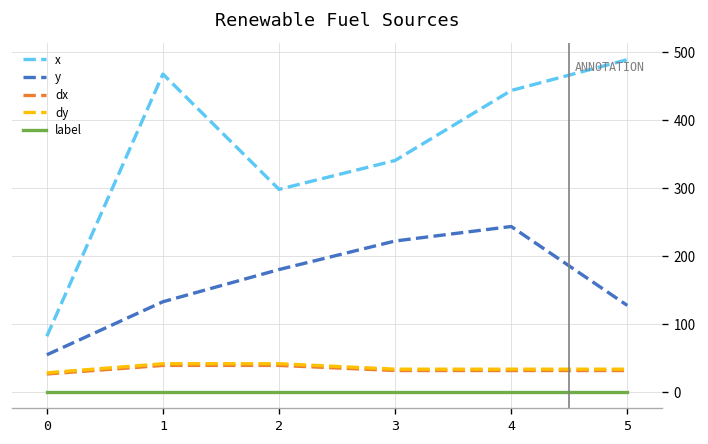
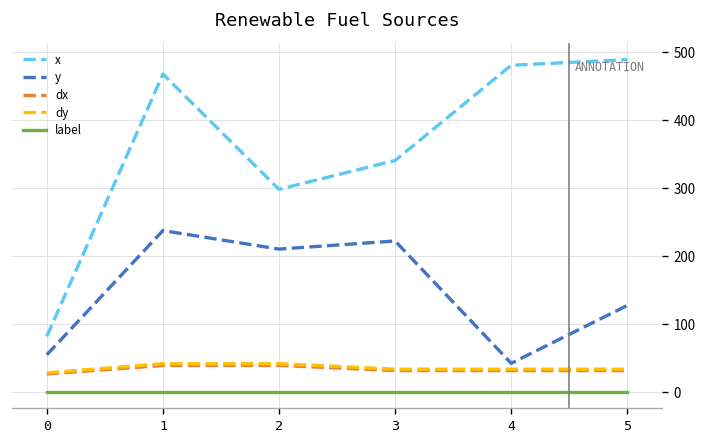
  {
    "x": {
      "0": 80,
      "1": 470,
      "2": 300,
      "3": 340,
-     "4": 440,
+     "4": 480,
      "5": 490
    },
    "y": {
      "0": 60,
-     "1": 130,
-     "2": 180,
+     "1": 240,
+     "2": 210,
      "3": 220,
-     "4": 240,
+     "4": 40,
      "5": 130
    },
    "label": {
      "0": 0,
      "1": 0,
      "2": 0,
      "3": 0,
      "4": 0,
      "5": 0
    }
  }
